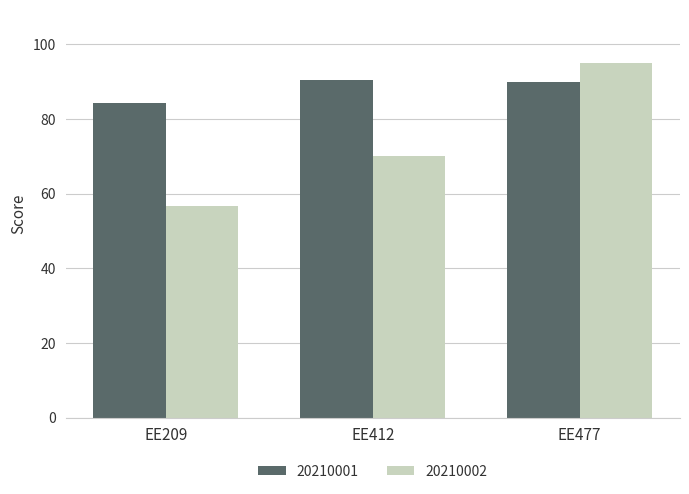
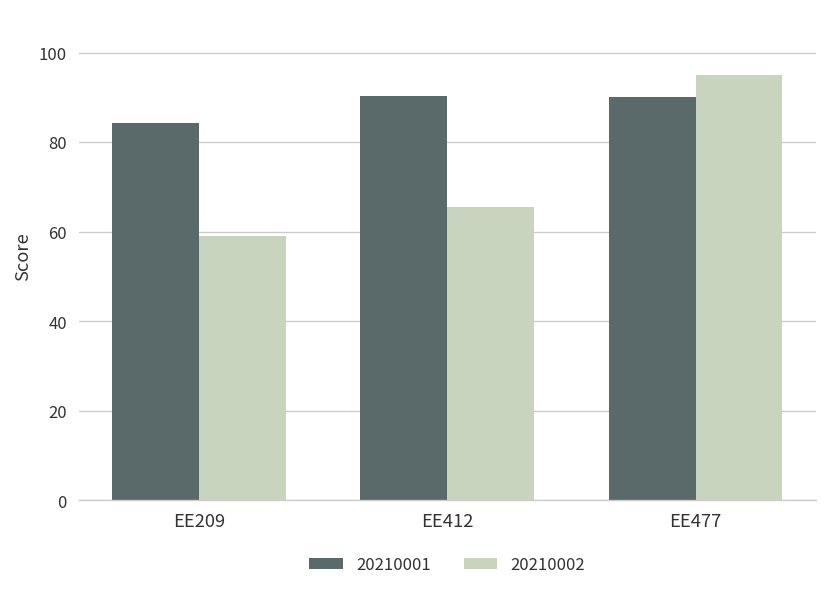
  {
    "20210001": {
      "EE209": 84,
      "EE412": 90,
      "EE477": 90
    },
    "20210002": {
-     "EE209": 57,
-     "EE412": 70,
+     "EE209": 59,
+     "EE412": 65,
      "EE477": 95
    }
  }
